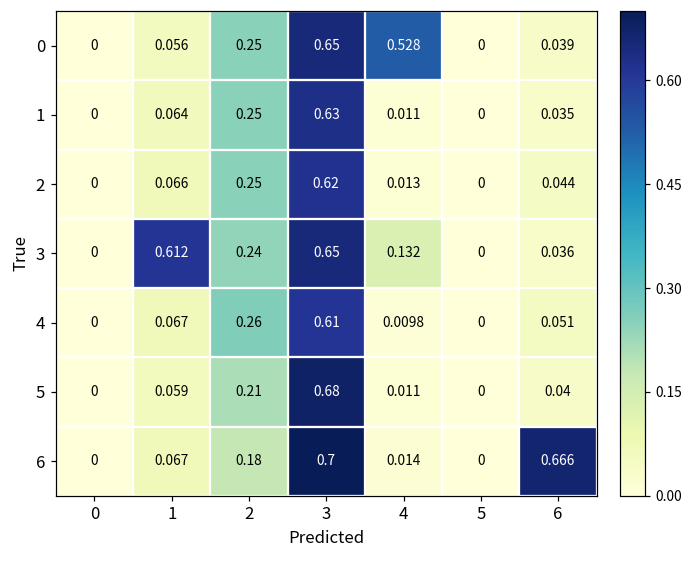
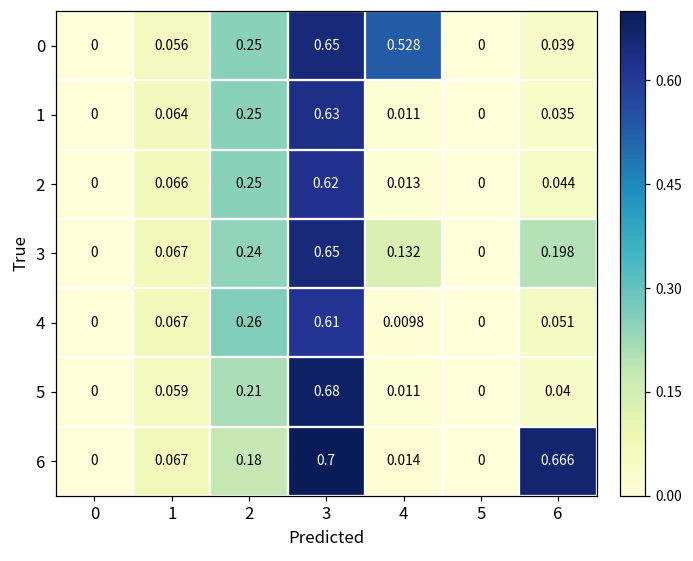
  {
    "0": {
      "0": 0,
      "1": 0.056,
      "2": 0.25,
      "3": 0.65,
      "4": 0.528,
      "5": 0,
      "6": 0.039
    },
    "1": {
      "0": 0,
      "1": 0.064,
      "2": 0.25,
      "3": 0.63,
      "4": 0.011,
      "5": 0,
      "6": 0.035
    },
    "2": {
      "0": 0,
      "1": 0.066,
      "2": 0.25,
      "3": 0.62,
      "4": 0.013,
      "5": 0,
      "6": 0.044
    },
    "3": {
      "0": 0,
-     "1": 0.612,
+     "1": 0.067,
      "2": 0.24,
      "3": 0.65,
      "4": 0.132,
      "5": 0,
-     "6": 0.036
+     "6": 0.198
    },
    "4": {
      "0": 0,
      "1": 0.067,
      "2": 0.26,
      "3": 0.61,
      "4": 0.0098,
      "5": 0,
      "6": 0.051
    },
    "5": {
      "0": 0,
      "1": 0.059,
      "2": 0.21,
      "3": 0.68,
      "4": 0.011,
      "5": 0,
      "6": 0.04
    },
    "6": {
      "0": 0,
      "1": 0.067,
      "2": 0.18,
      "3": 0.7,
      "4": 0.014,
      "5": 0,
      "6": 0.666
    }
  }
